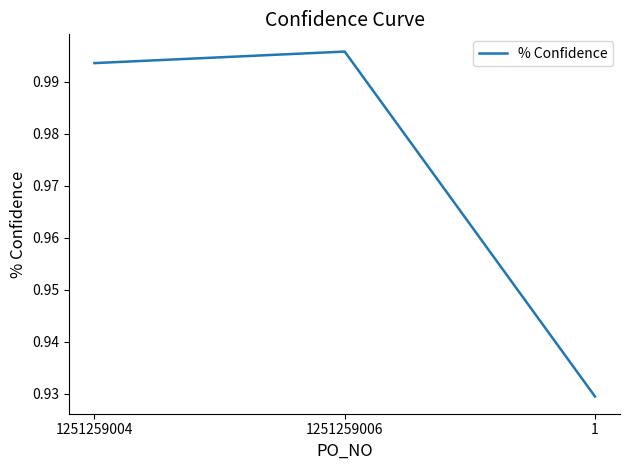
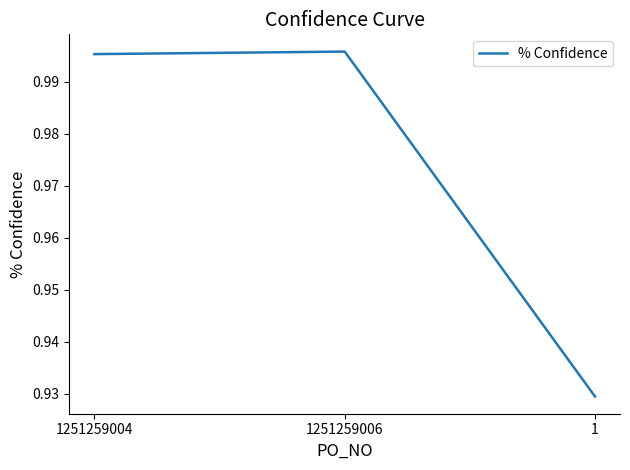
  {
-   "1251259004": 0.994,
+   "1251259004": 0.995,
    "1251259006": 0.996,
    "1": 0.929
  }
